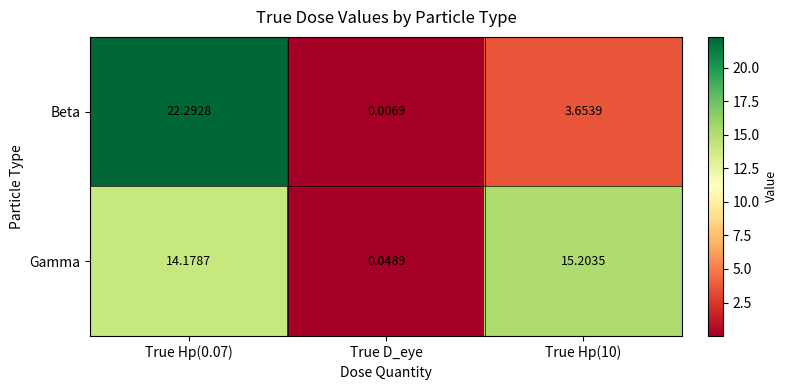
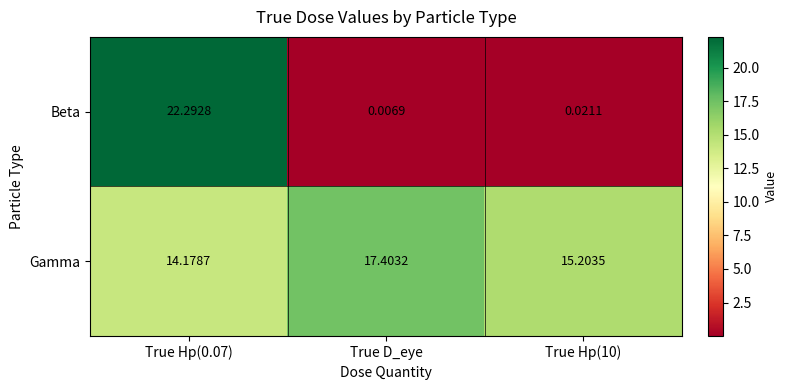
  {
    "Beta": {
      "True Hp(0.07)": 22.2928,
      "True D_eye": 0.0069,
-     "True Hp(10)": 3.6539
+     "True Hp(10)": 0.0211
    },
    "Gamma": {
      "True Hp(0.07)": 14.1787,
-     "True D_eye": 0.0489,
+     "True D_eye": 17.4032,
      "True Hp(10)": 15.2035
    }
  }
